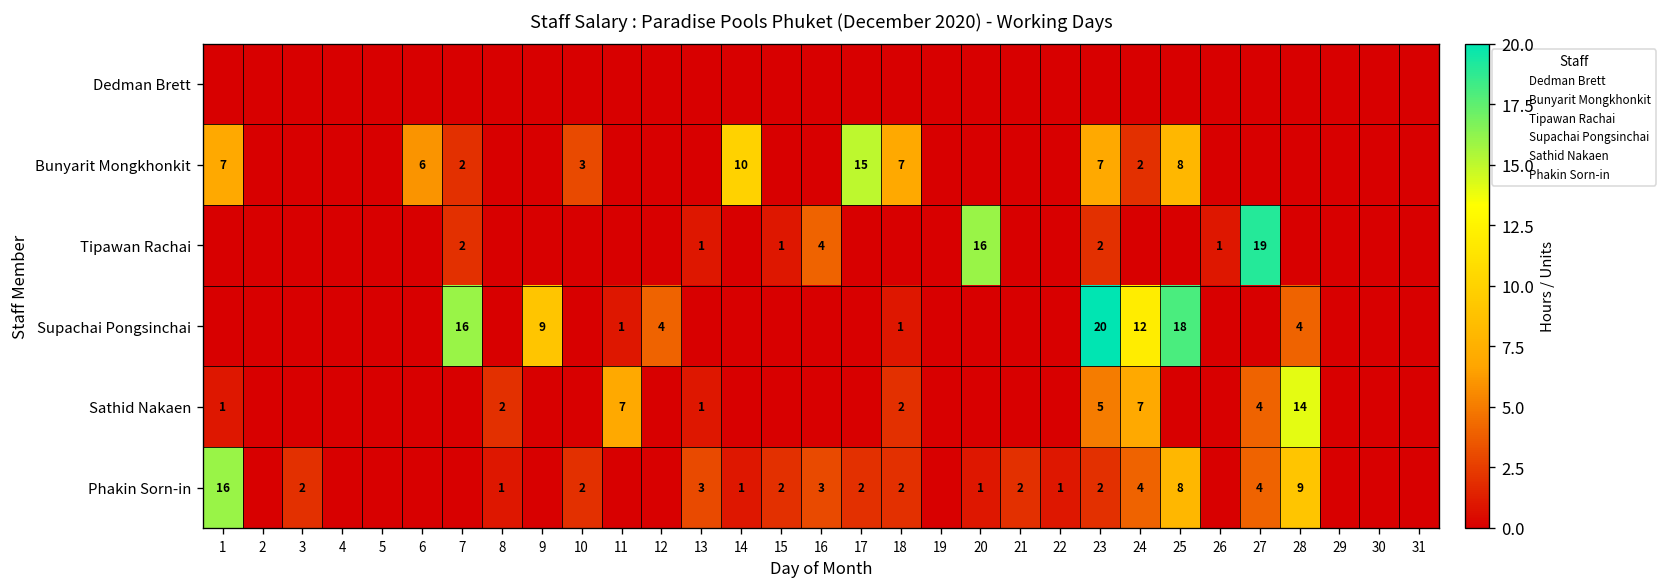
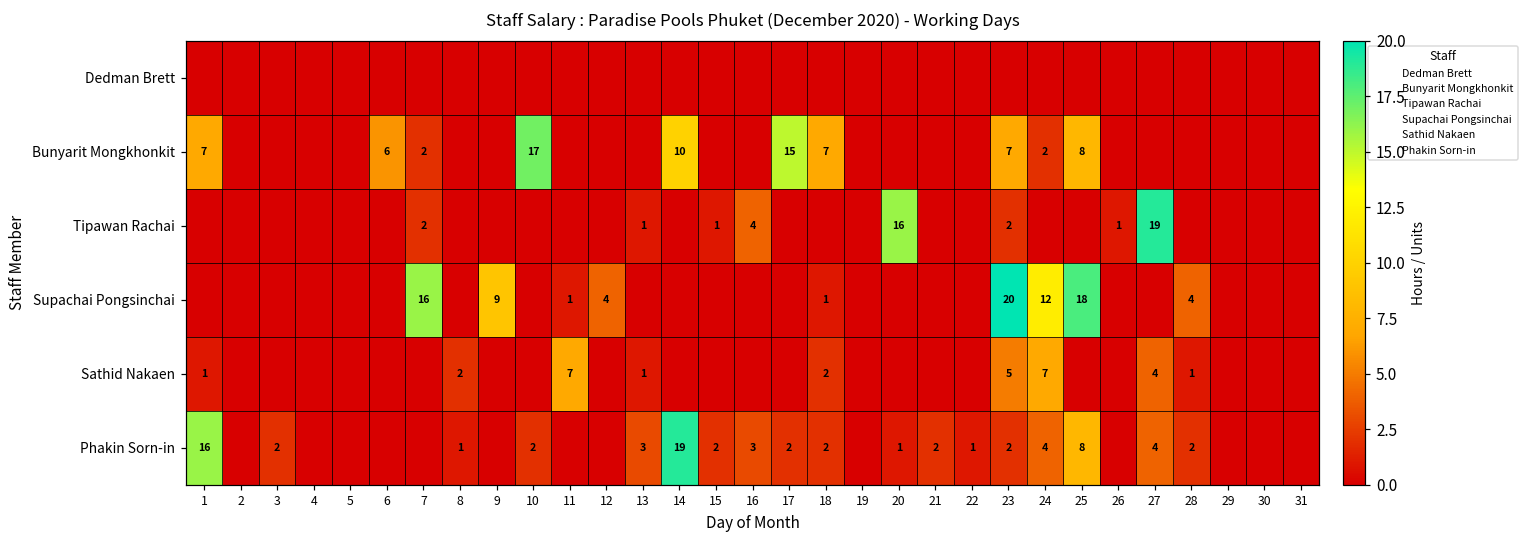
  {
    "Bunyarit Mongkhonkit": {
      "1": 7,
      "6": 6,
      "7": 2,
-     "10": 3,
+     "10": 17,
      "14": 10,
      "17": 15,
      "18": 7,
      "23": 7,
      "24": 2,
      "25": 8
    },
    "Tipawan Rachai": {
      "7": 2,
      "13": 1,
      "15": 1,
      "16": 4,
      "20": 16,
      "23": 2,
      "26": 1,
      "27": 19
    },
    "Supachai Pongsinchai": {
      "7": 16,
      "9": 9,
      "11": 1,
      "12": 4,
      "18": 1,
      "23": 20,
      "24": 12,
      "25": 18,
      "28": 4
    },
    "Sathid Nakaen": {
      "1": 1,
      "8": 2,
      "11": 7,
      "13": 1,
      "18": 2,
      "23": 5,
      "24": 7,
      "27": 4,
-     "28": 14
+     "28": 1
    },
    "Phakin Sorn-in": {
      "1": 16,
      "3": 2,
      "8": 1,
      "10": 2,
      "13": 3,
-     "14": 1,
+     "14": 19,
      "15": 2,
      "16": 3,
      "17": 2,
      "18": 2,
      "20": 1,
      "21": 2,
      "22": 1,
      "23": 2,
      "24": 4,
      "25": 8,
      "27": 4,
-     "28": 9
+     "28": 2
    }
  }
